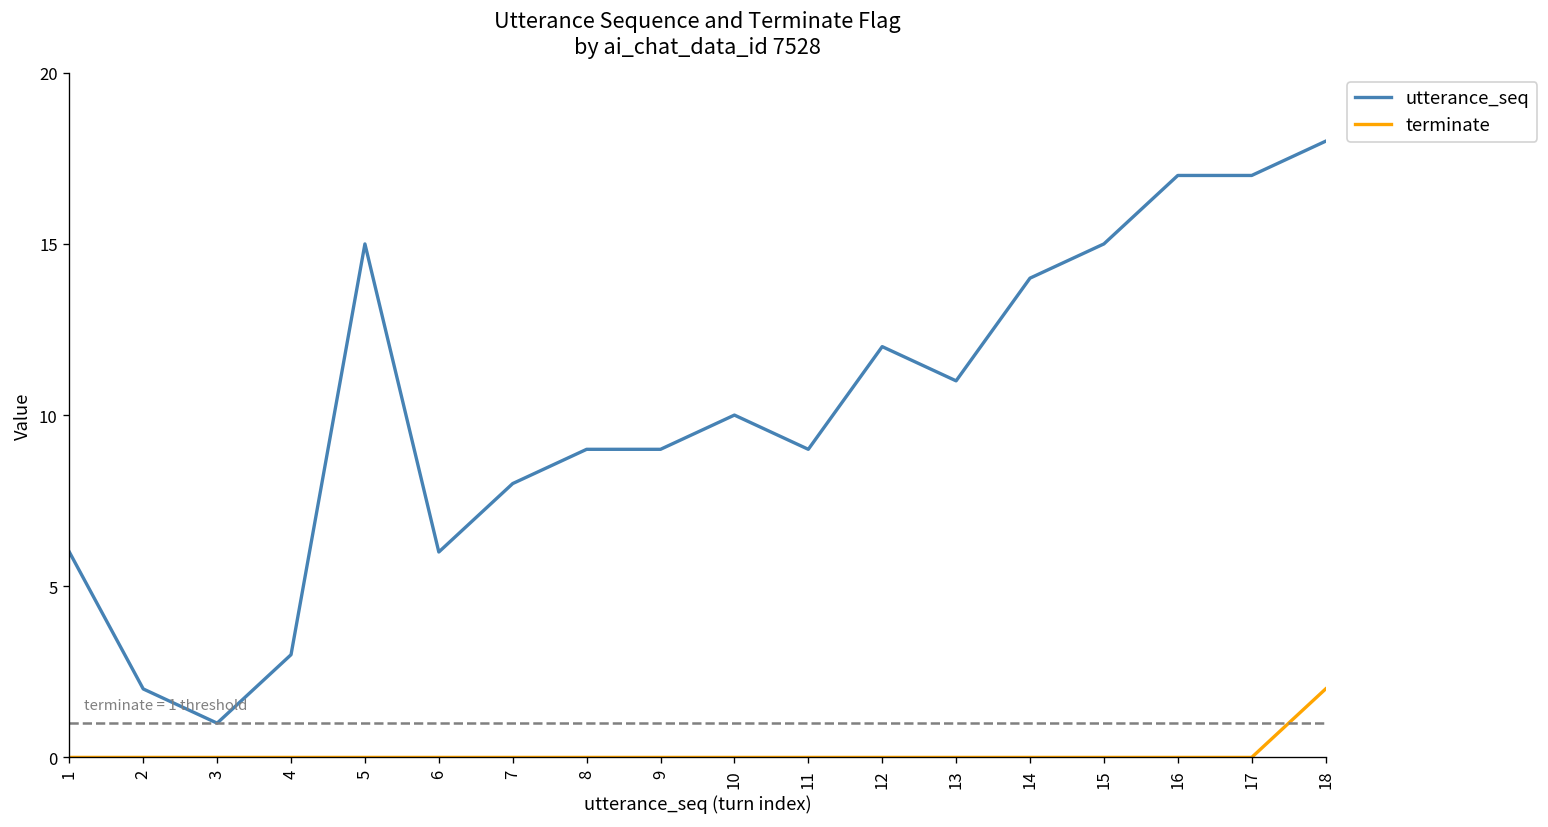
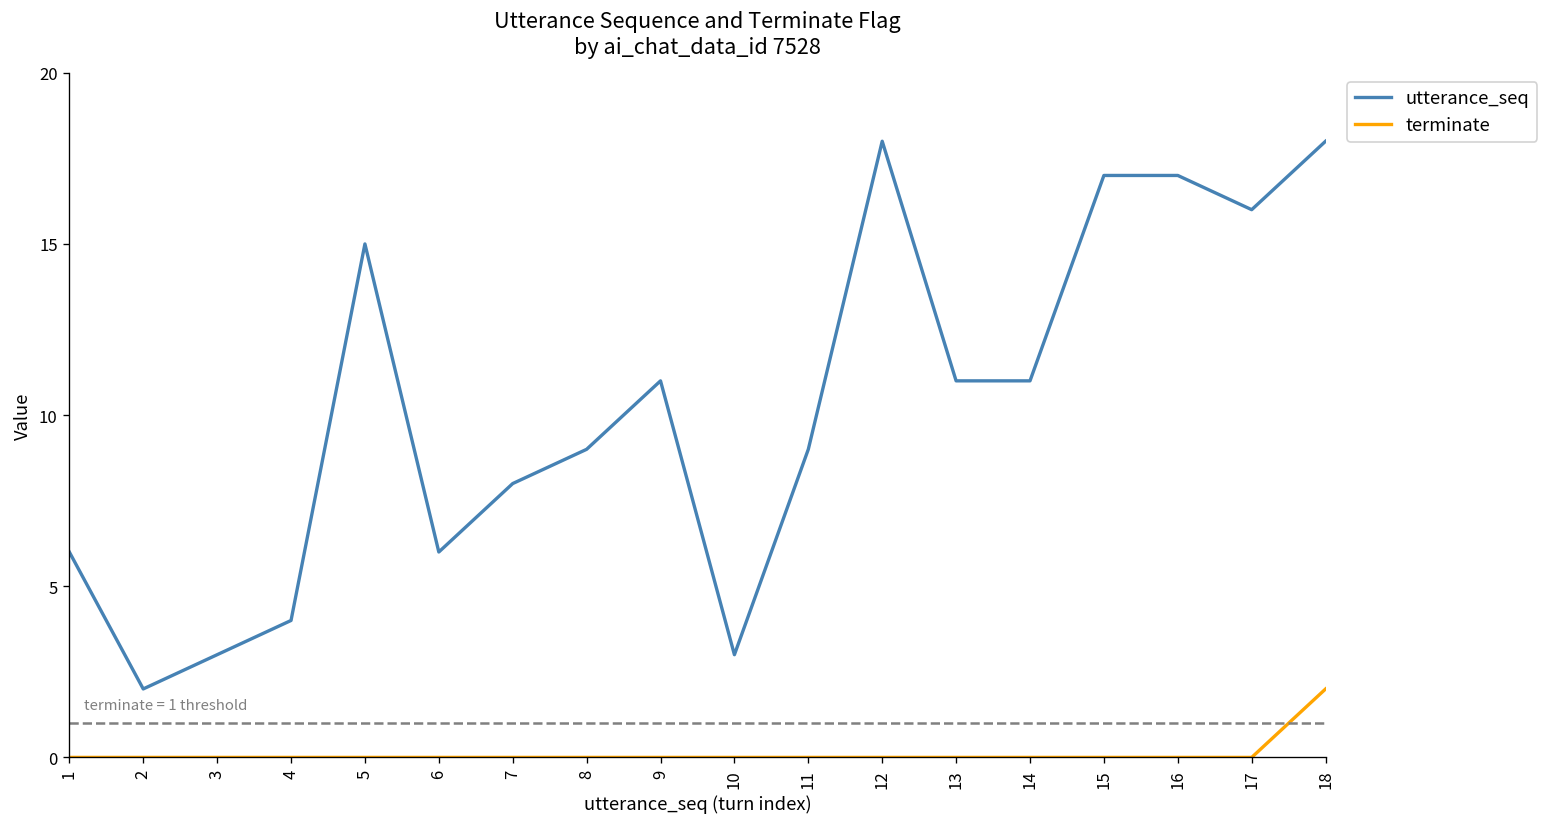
  {
    "utterance_seq": {
      "1": 6,
-     "3": 1,
-     "4": 3,
+     "3": 3,
+     "4": 4,
      "5": 15,
      "6": 6,
      "7": 8,
      "8": 9,
-     "9": 9,
-     "10": 10,
+     "9": 11,
+     "10": 3,
      "11": 9,
-     "12": 12,
+     "12": 18,
      "13": 11,
-     "14": 14,
-     "15": 15,
+     "14": 11,
+     "15": 17,
      "16": 17,
-     "17": 17,
+     "17": 16,
      "18": 18
    },
    "terminate": {
      "1": 0,
      "2": 0,
      "3": 0,
      "4": 0,
      "5": 0,
      "6": 0,
      "7": 0,
      "8": 0,
      "9": 0,
      "10": 0,
      "11": 0,
      "12": 0,
      "13": 0,
      "14": 0,
      "15": 0,
      "16": 0,
      "17": 0,
      "18": 2
    }
  }
